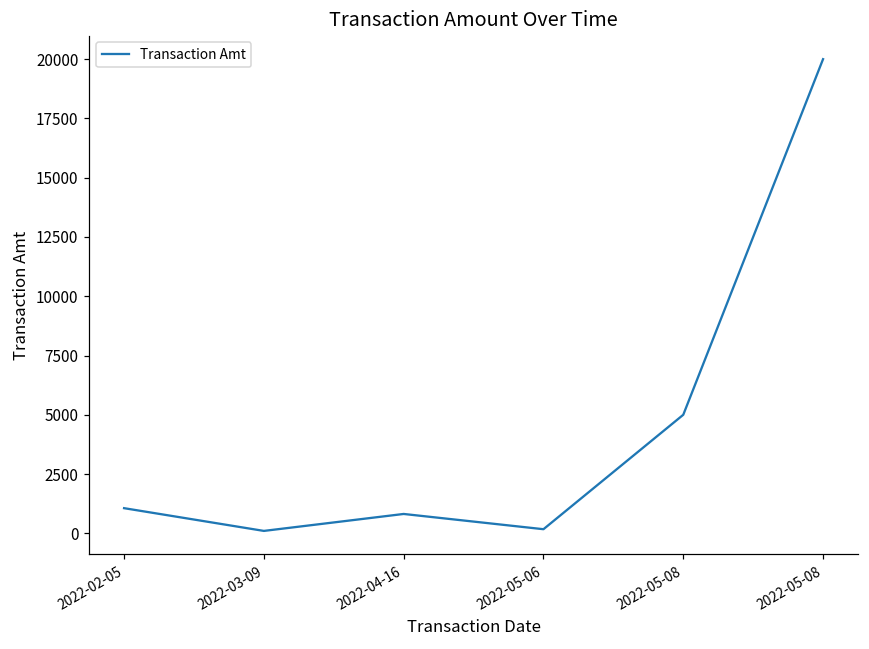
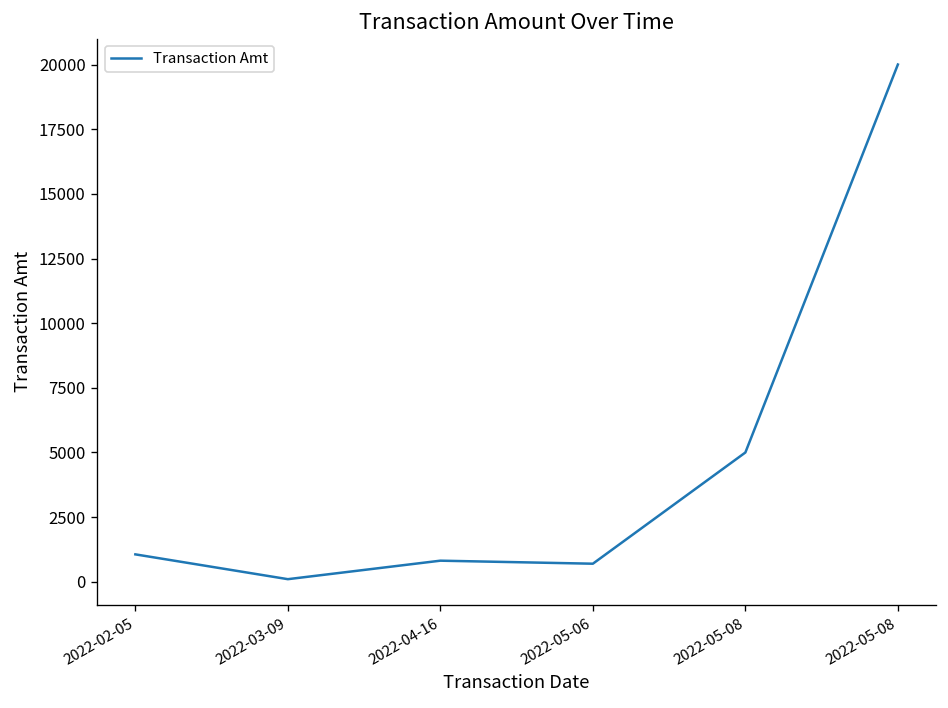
  {
    "2022-02-05": 1100,
    "2022-03-09": 100,
    "2022-04-16": 800,
-   "2022-05-06": 200
+   "2022-05-06": 700
  }
